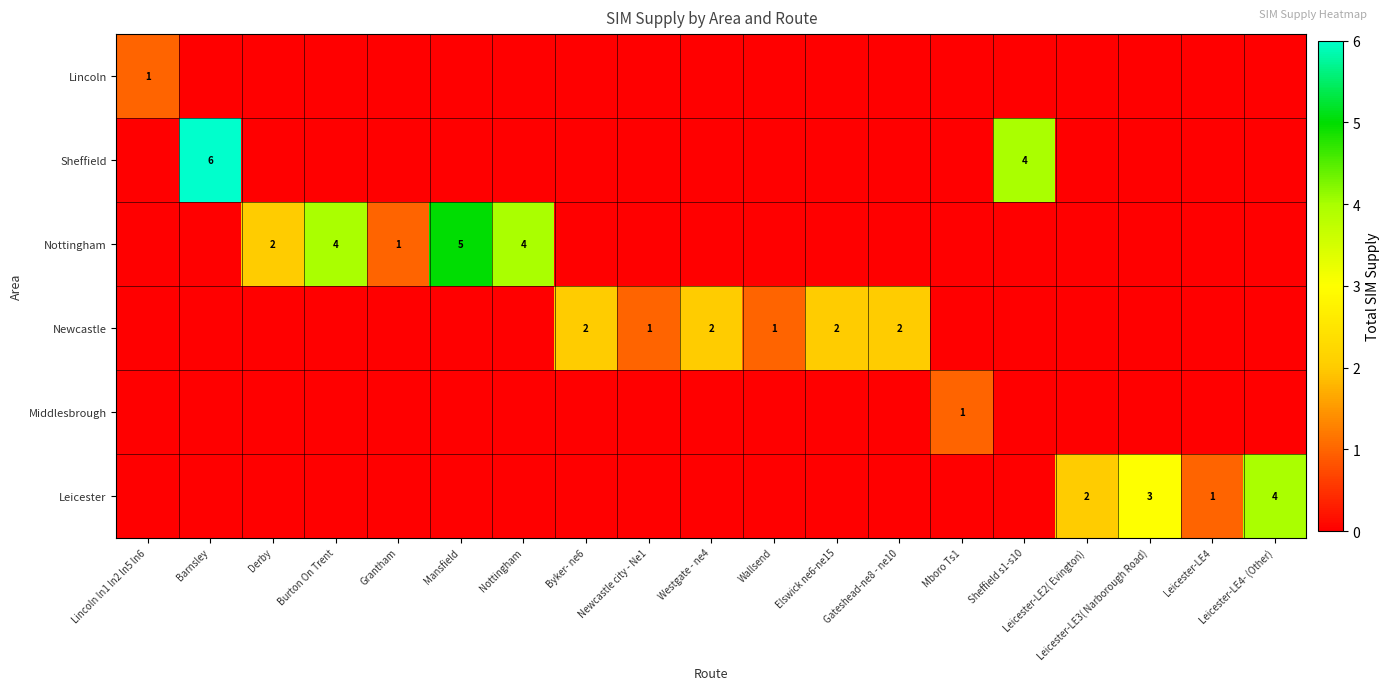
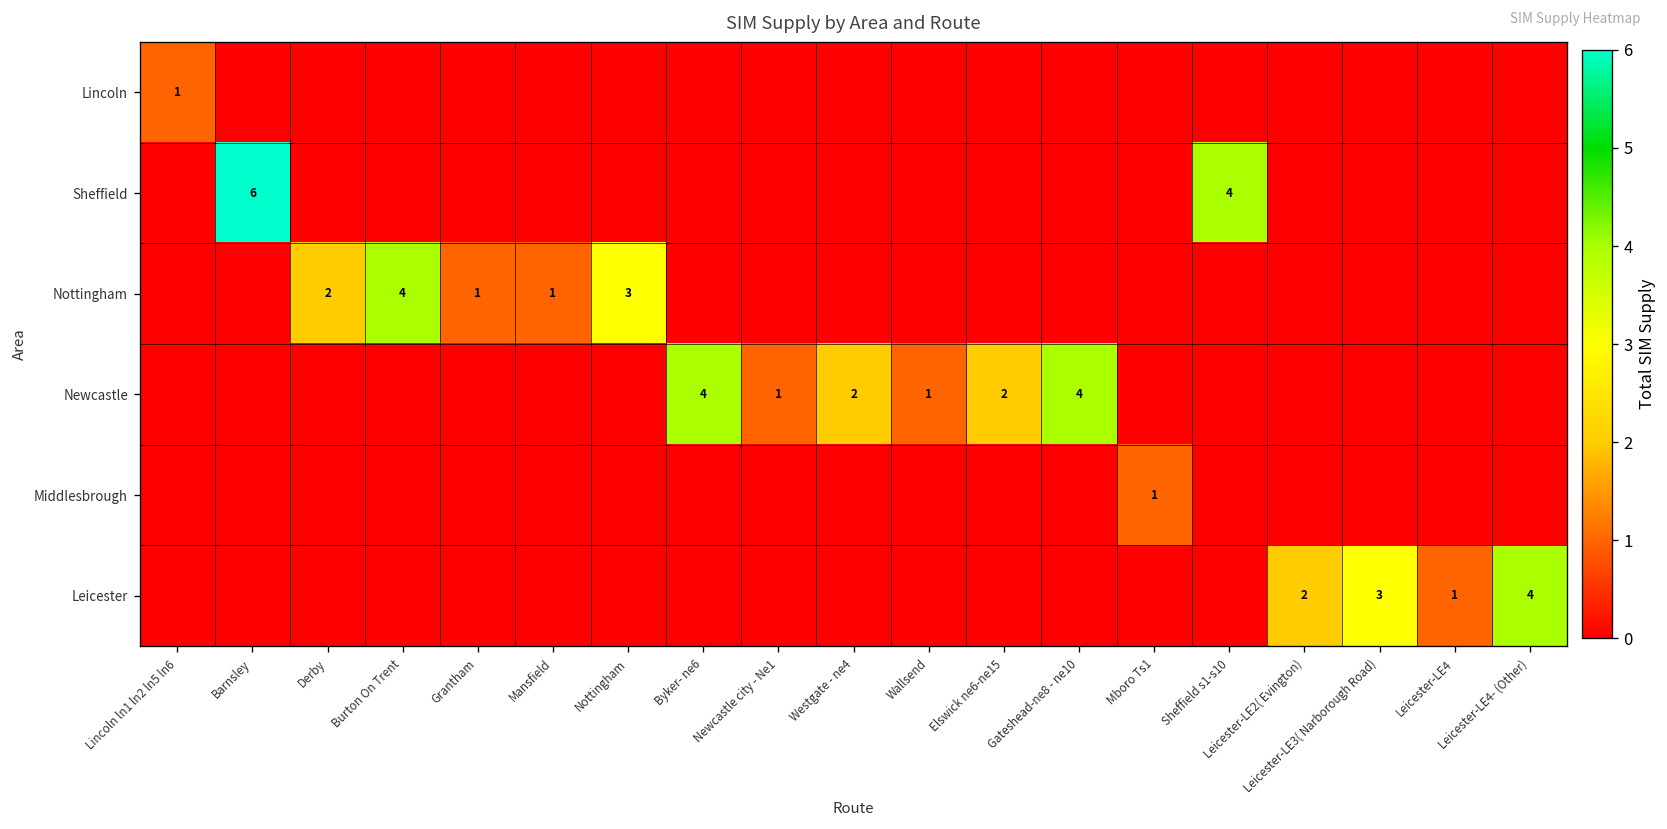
  {
    "Lincoln": {
      "Lincoln ln1 ln2 ln5 ln6": 1
    },
    "Sheffield": {
      "Barnsley": 6,
      "Sheffield s1-s10": 4
    },
    "Nottingham": {
      "Derby": 2,
      "Burton On Trent": 4,
      "Grantham": 1,
-     "Mansfield": 5,
-     "Nottingham": 4
+     "Mansfield": 1,
+     "Nottingham": 3
    },
    "Newcastle": {
-     "Byker- ne6": 2,
+     "Byker- ne6": 4,
      "Newcastle city - Ne1": 1,
      "Westgate - ne4": 2,
      "Wallsend": 1,
      "Elswick ne6-ne15": 2,
-     "Gateshead-ne8 - ne10": 2
+     "Gateshead-ne8 - ne10": 4
    },
    "Middlesbrough": {
      "Mboro Ts1": 1
    },
    "Leicester": {
      "Leicester-LE2( Evington)": 2,
      "Leicester-LE3( Narborough Road)": 3,
      "Leicester-LE4": 1,
      "Leicester-LE4- (Other)": 4
    }
  }
